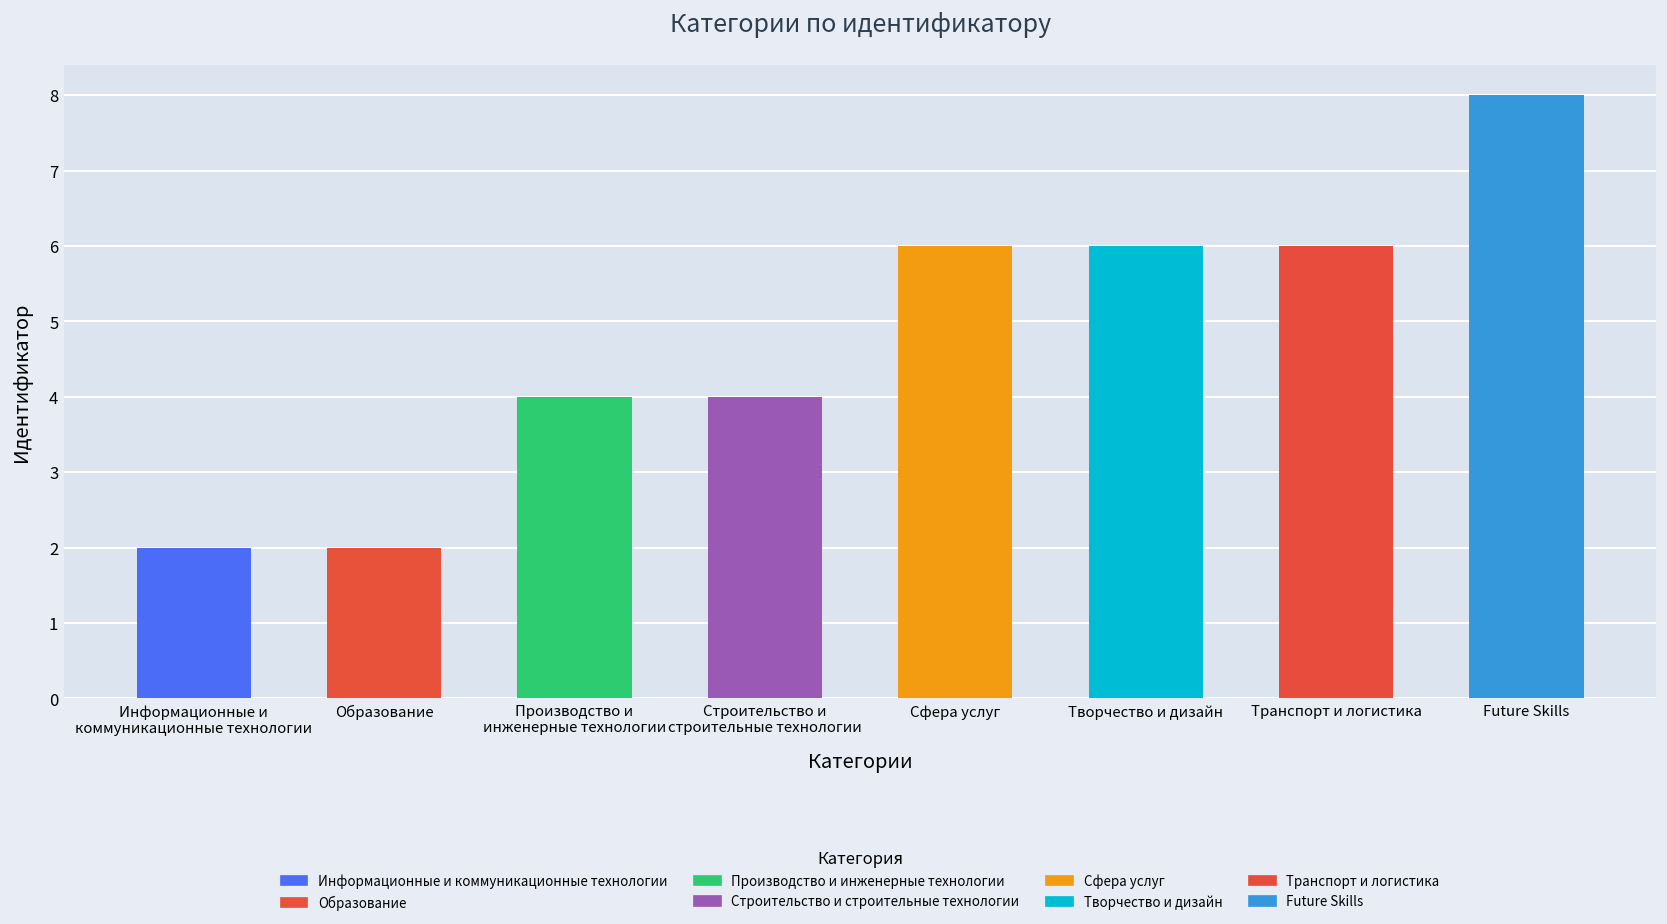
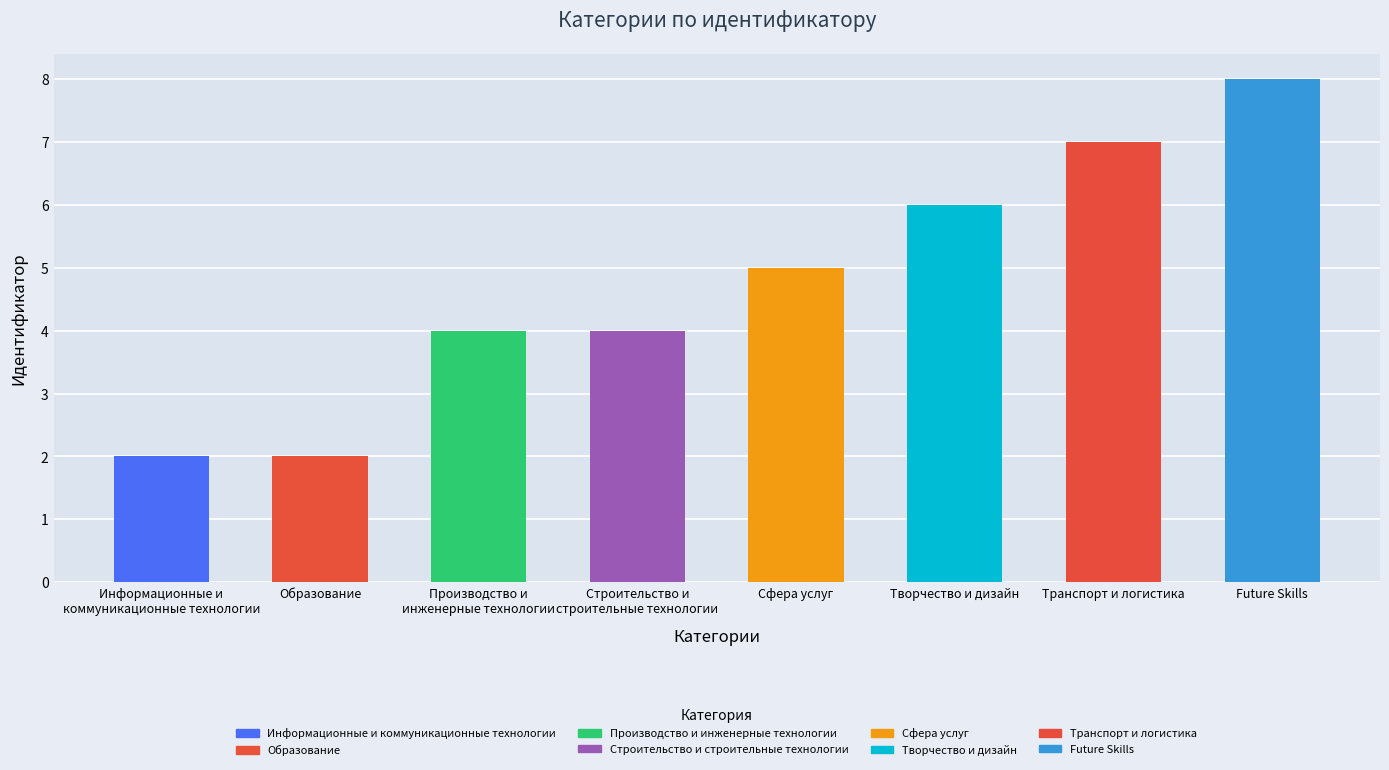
  {
    "Информационные и коммуникационные технологии": 2,
    "Образование": 2,
    "Производство и инженерные технологии": 4,
    "Строительство и строительные технологии": 4,
-   "Сфера услуг": 6,
+   "Сфера услуг": 5,
    "Творчество и дизайн": 6,
-   "Транспорт и логистика": 6,
+   "Транспорт и логистика": 7,
    "Future Skills": 8
  }
